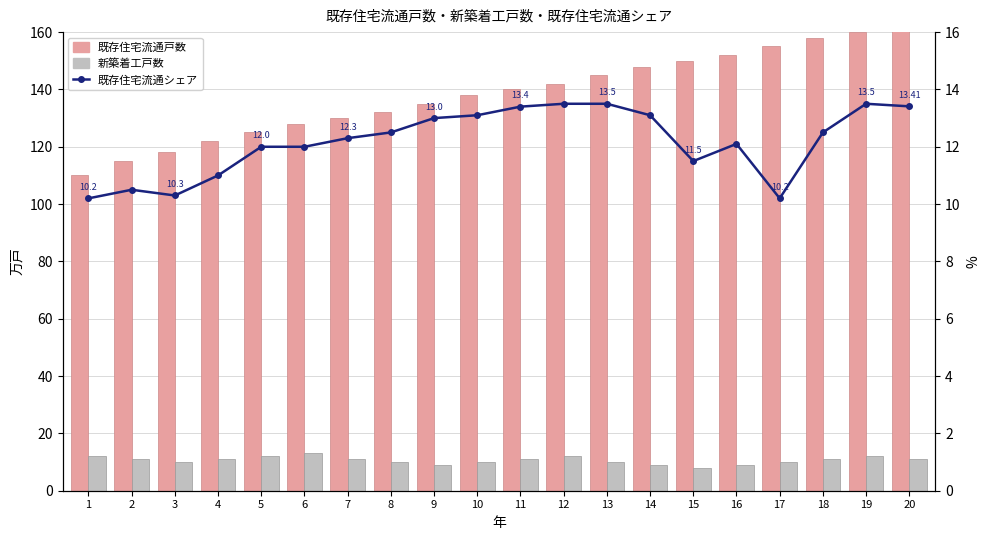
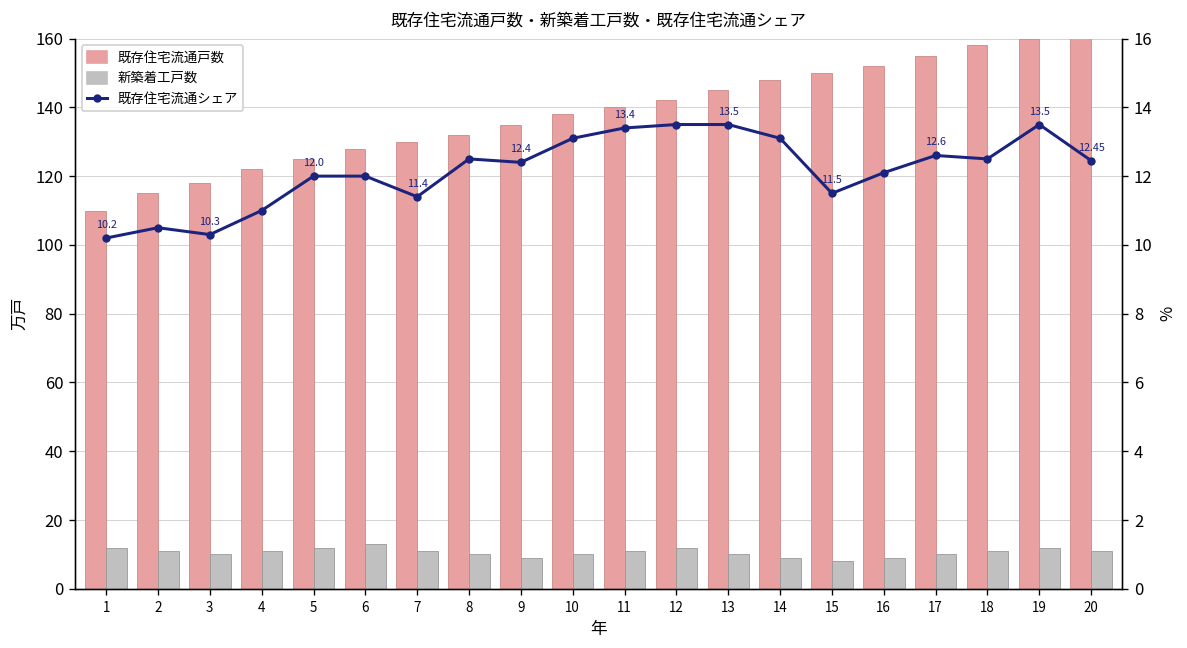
  {
    "既存住宅流通シェア": {
      "1": 10.2,
      "3": 10.3,
      "5": 12.0,
-     "7": 12.3,
-     "9": 13.0,
+     "7": 11.4,
+     "9": 12.4,
      "11": 13.4,
      "13": 13.5,
      "15": 11.5,
-     "17": 10.2,
+     "17": 12.6,
      "19": 13.5,
-     "20": 13.41
+     "20": 12.45
    }
  }
